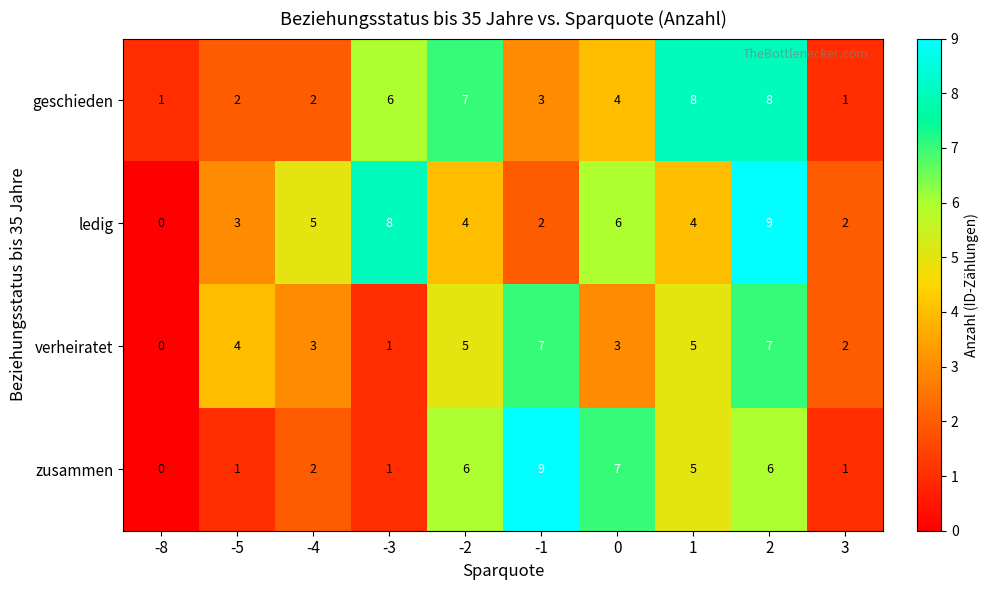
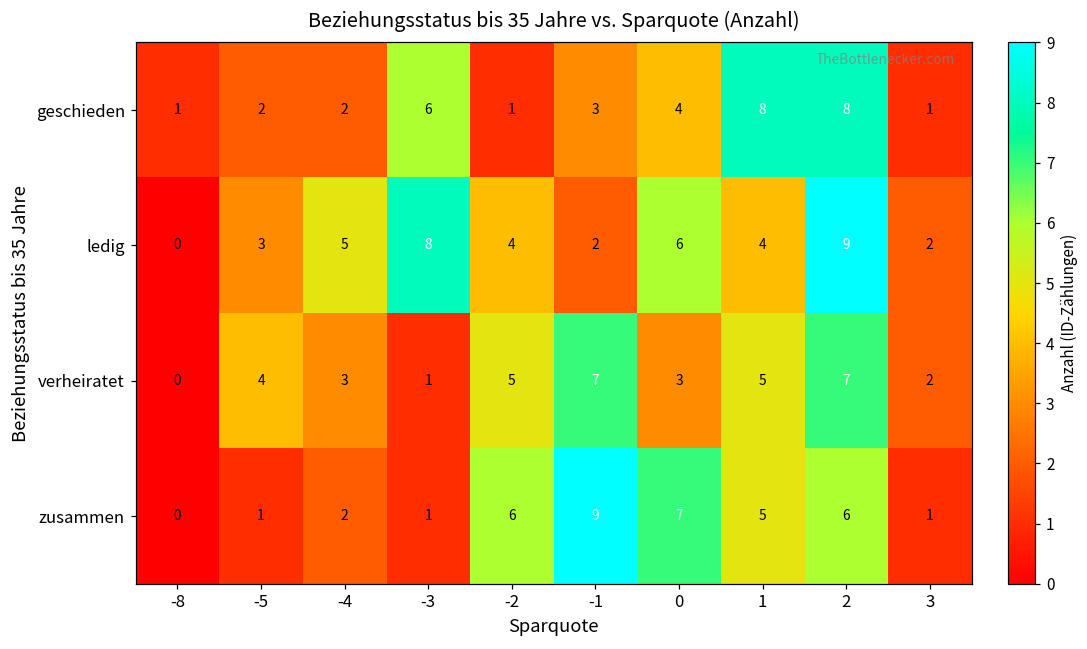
  {
    "geschieden": {
      "-8": 1,
      "-5": 2,
      "-4": 2,
      "-3": 6,
-     "-2": 7,
+     "-2": 1,
      "-1": 3,
      "0": 4,
      "1": 8,
      "3": 1
    },
    "ledig": {
      "-8": 0,
      "-5": 3,
      "-4": 5,
      "-3": 8,
      "-2": 4,
      "-1": 2,
      "0": 6,
      "1": 4,
      "2": 9,
      "3": 2
    },
    "verheiratet": {
      "-8": 0,
      "-5": 4,
      "-4": 3,
      "-3": 1,
      "-2": 5,
      "-1": 7,
      "0": 3,
      "1": 5,
      "2": 7,
      "3": 2
    },
    "zusammen": {
      "-8": 0,
      "-5": 1,
      "-4": 2,
      "-3": 1,
      "-2": 6,
      "-1": 9,
      "0": 7,
      "1": 5,
      "2": 6,
      "3": 1
    }
  }
